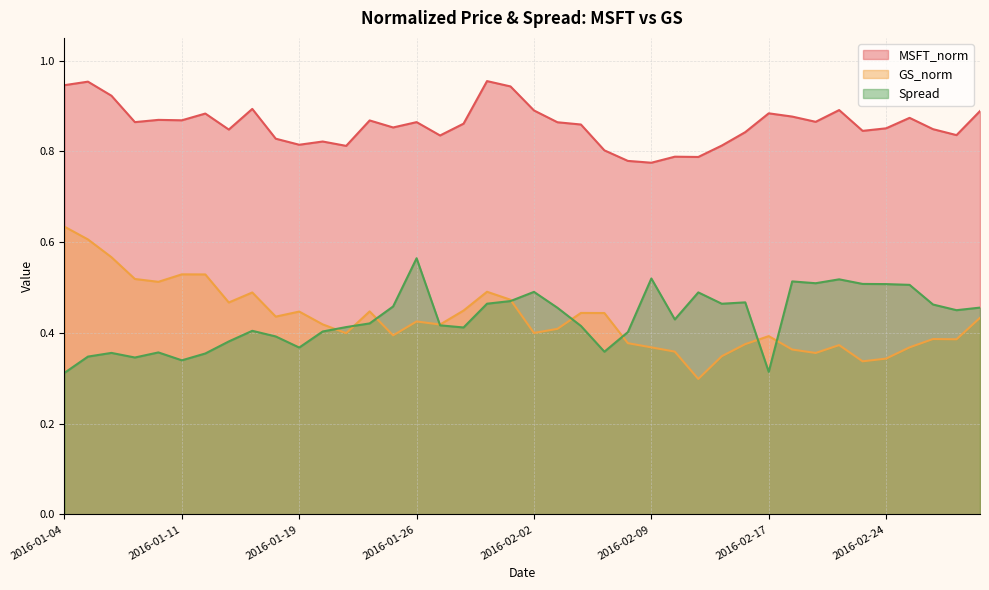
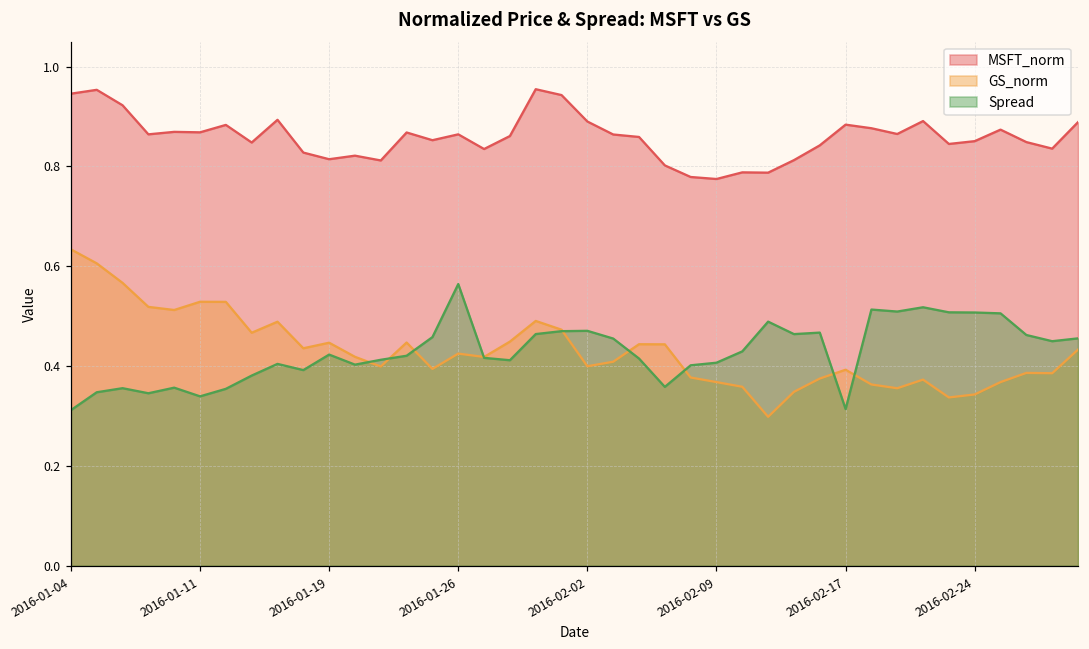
  {
    "Spread": {
      "2016-01-04": 0.31,
      "2016-01-11": 0.34,
-     "2016-01-19": 0.37,
+     "2016-01-19": 0.42,
      "2016-01-26": 0.56,
-     "2016-02-02": 0.49,
-     "2016-02-09": 0.52,
+     "2016-02-02": 0.47,
+     "2016-02-09": 0.41,
      "2016-02-17": 0.31,
      "2016-02-24": 0.51
    }
  }
